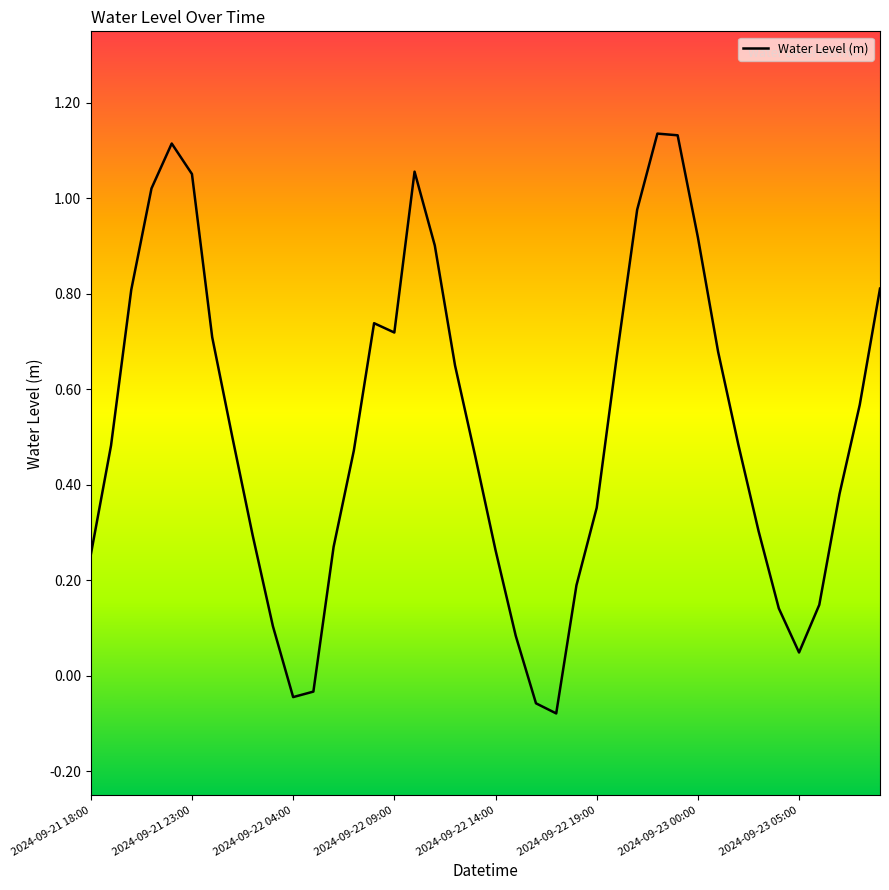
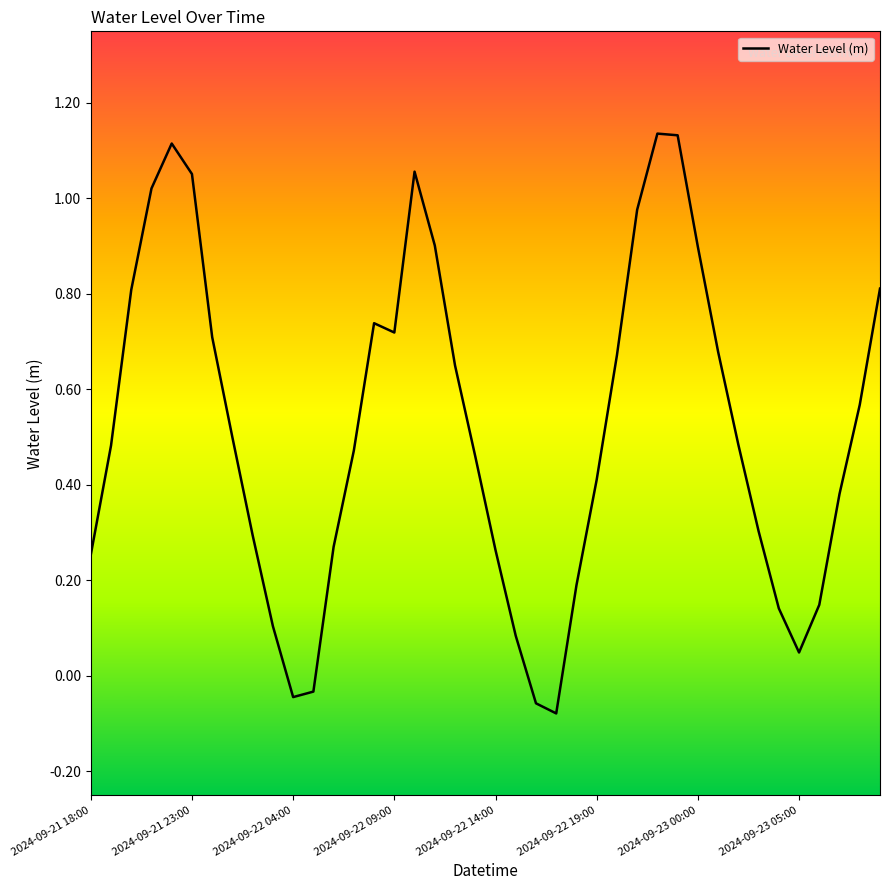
  {
    "2024-09-21 18:00": 0.25,
    "2024-09-21 23:00": 1.05,
    "2024-09-22 04:00": -0.04,
    "2024-09-22 09:00": 0.72,
    "2024-09-22 14:00": 0.26,
-   "2024-09-22 19:00": 0.35,
-   "2024-09-23 00:00": 0.92,
+   "2024-09-22 19:00": 0.41,
+   "2024-09-23 00:00": 0.90,
    "2024-09-23 05:00": 0.05
  }
